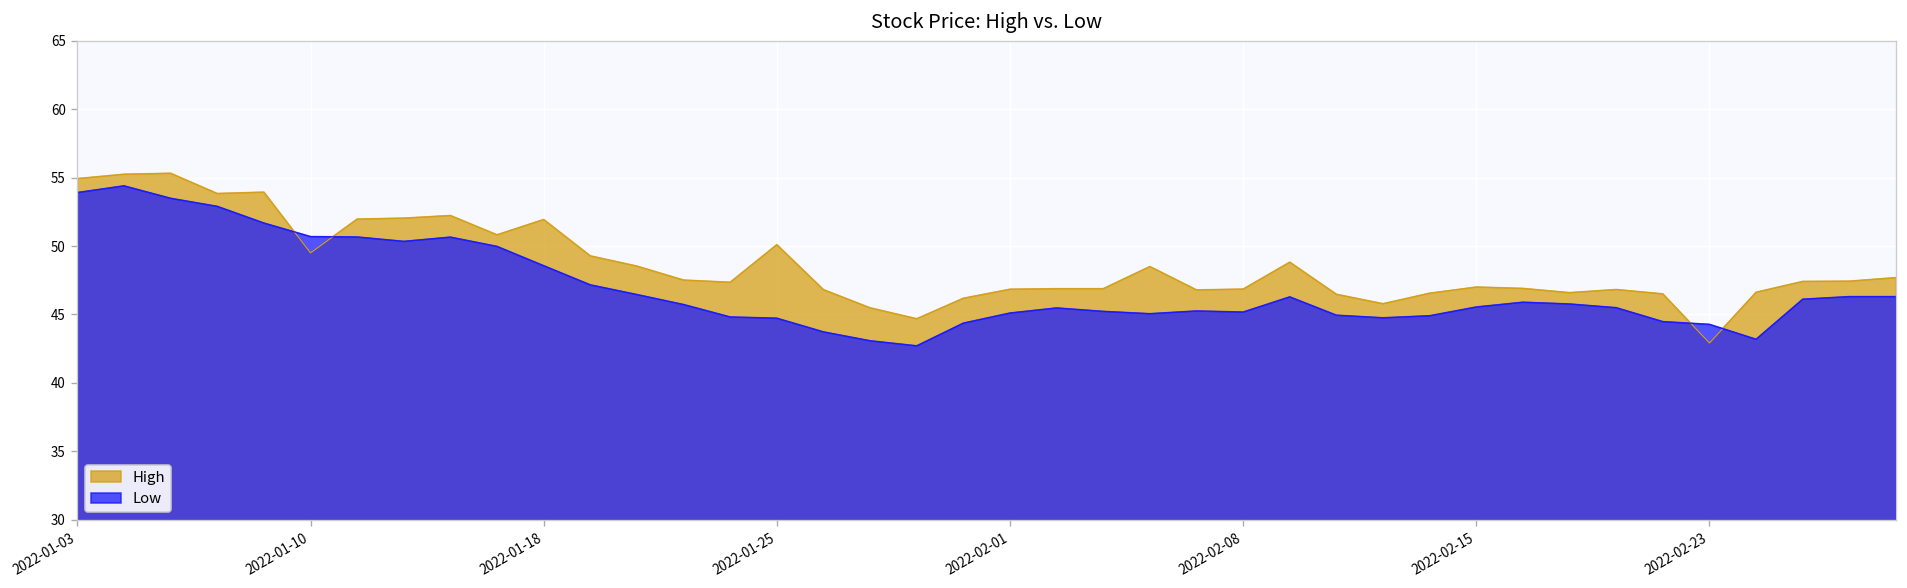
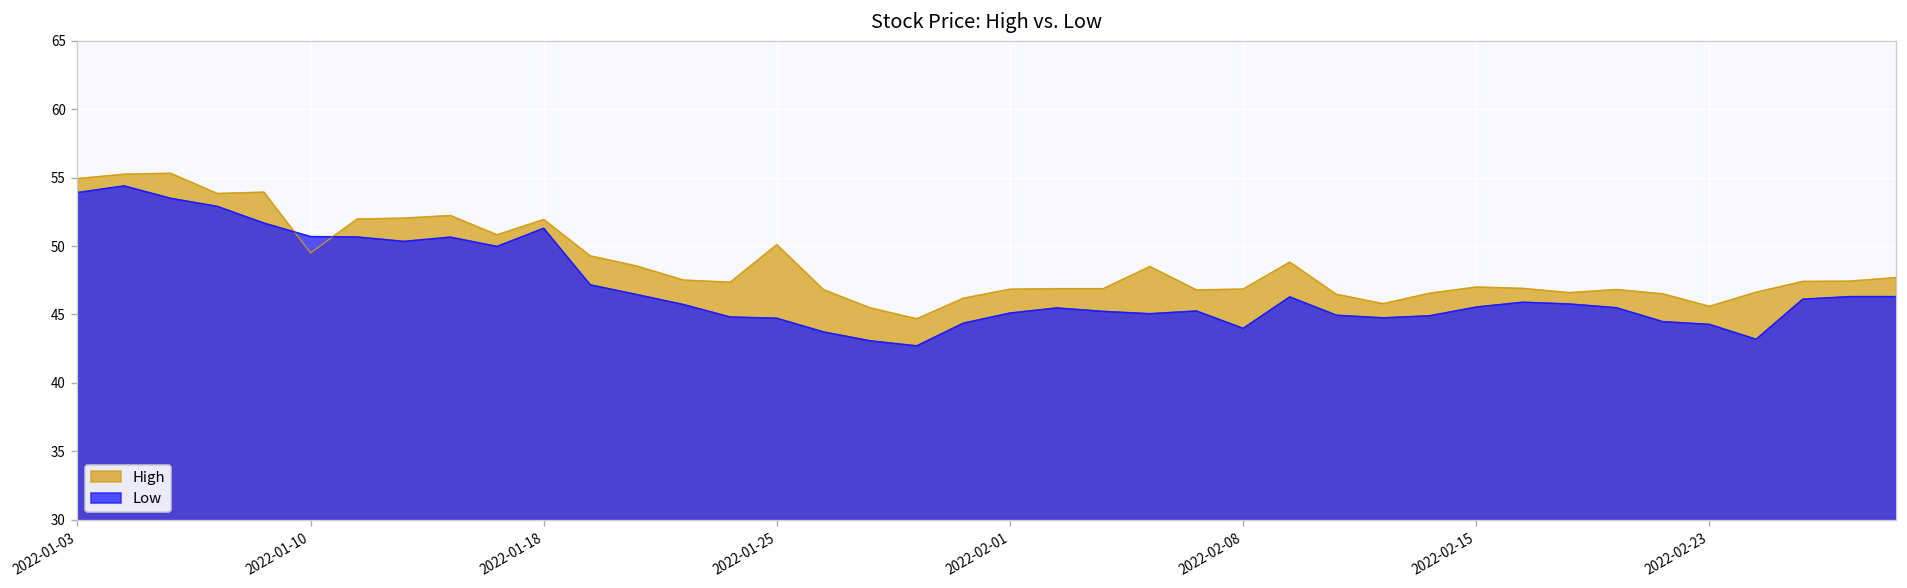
  {
    "High": {
      "2022-01-03": 54.9,
      "2022-01-10": 49.5,
      "2022-01-18": 51.9,
      "2022-01-25": 50.1,
      "2022-02-01": 46.8,
      "2022-02-08": 46.9,
      "2022-02-15": 47.0,
-     "2022-02-23": 42.9
+     "2022-02-23": 45.6
    },
    "Low": {
      "2022-01-03": 53.9,
      "2022-01-10": 50.7,
-     "2022-01-18": 48.6,
+     "2022-01-18": 51.3,
      "2022-01-25": 44.7,
      "2022-02-01": 45.1,
-     "2022-02-08": 45.2,
+     "2022-02-08": 44.0,
      "2022-02-15": 45.5,
      "2022-02-23": 44.3
    }
  }
